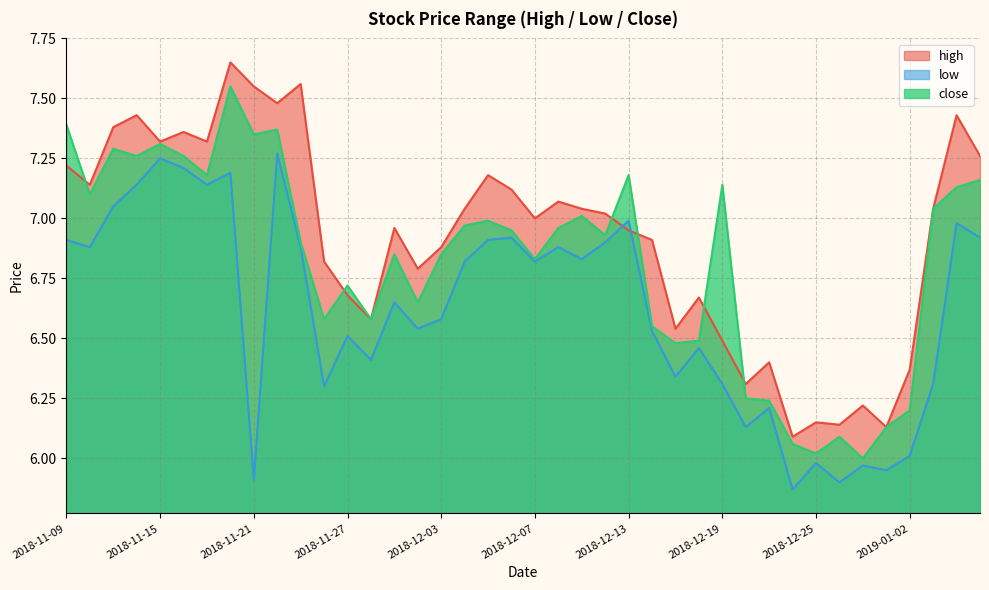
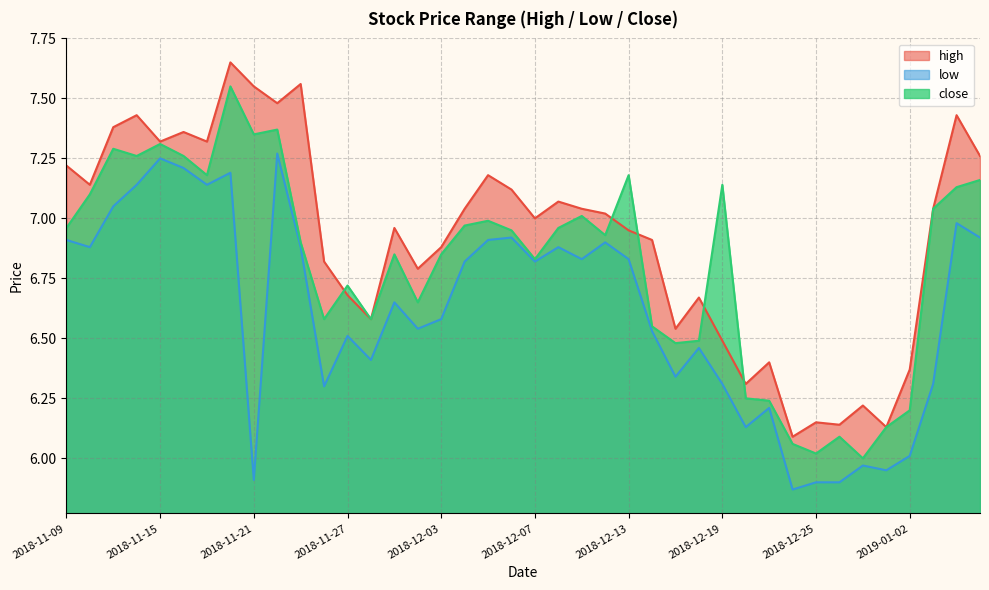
  {
    "high": {
      "2018-11-09": 7.22,
      "2018-11-21": 7.55,
      "2018-11-27": 6.68,
      "2018-12-03": 6.88,
      "2018-12-07": 7.00,
      "2018-12-13": 6.95,
      "2018-12-19": 6.49,
      "2018-12-25": 6.15,
      "2019-01-02": 6.37
    },
    "low": {
      "2018-11-09": 6.91,
      "2018-11-15": 7.25,
      "2018-11-21": 5.91,
      "2018-11-27": 6.51,
      "2018-12-03": 6.58,
-     "2018-12-13": 6.99,
+     "2018-12-13": 6.83,
      "2018-12-19": 6.31,
-     "2018-12-25": 5.98,
+     "2018-12-25": 5.90,
      "2019-01-02": 6.01
    },
    "close": {
-     "2018-11-09": 7.39,
+     "2018-11-09": 6.96,
      "2018-11-21": 7.35,
      "2018-11-27": 6.72,
      "2018-12-03": 6.85,
      "2018-12-13": 7.18,
      "2018-12-19": 7.14,
      "2018-12-25": 6.02,
      "2019-01-02": 6.20
    }
  }
